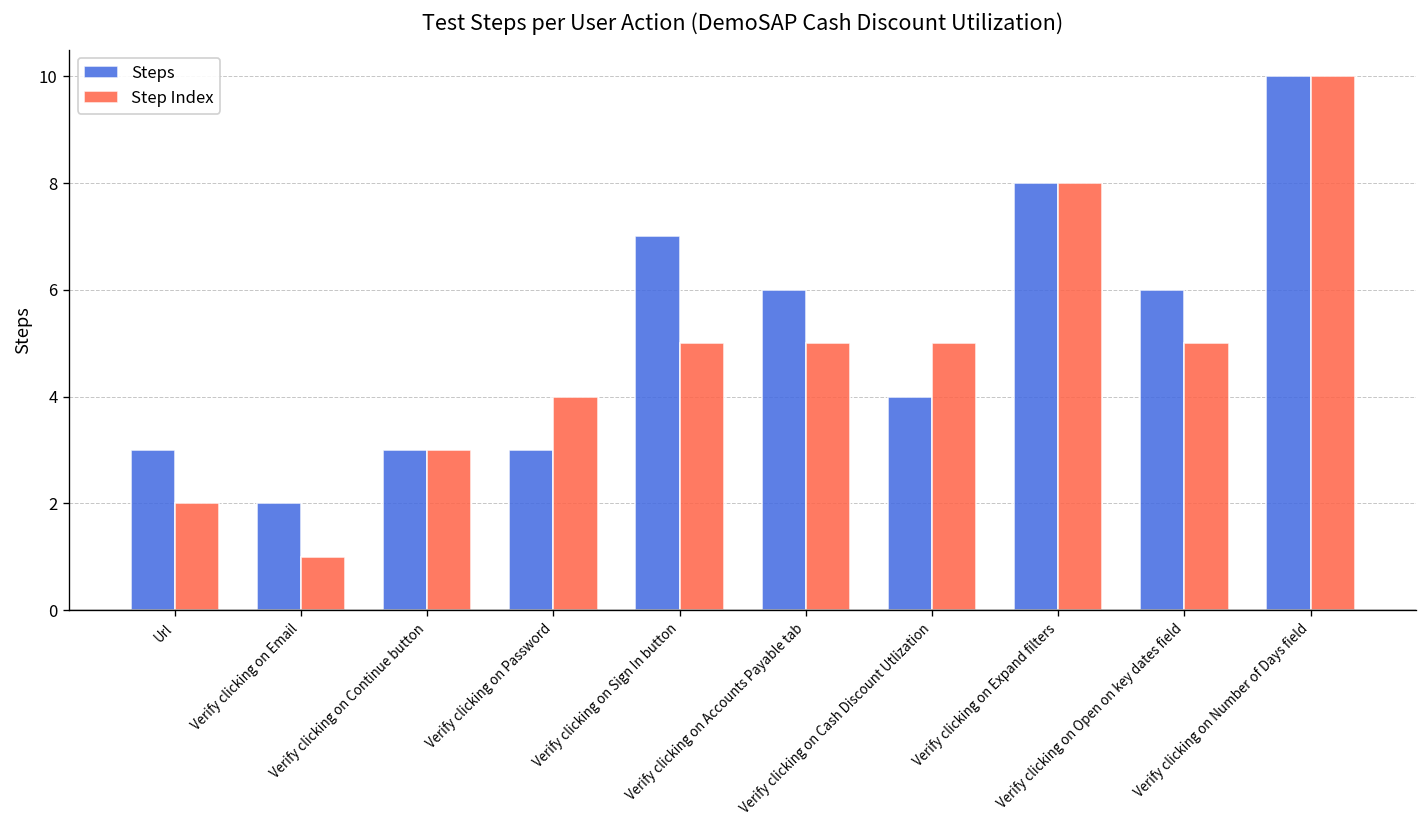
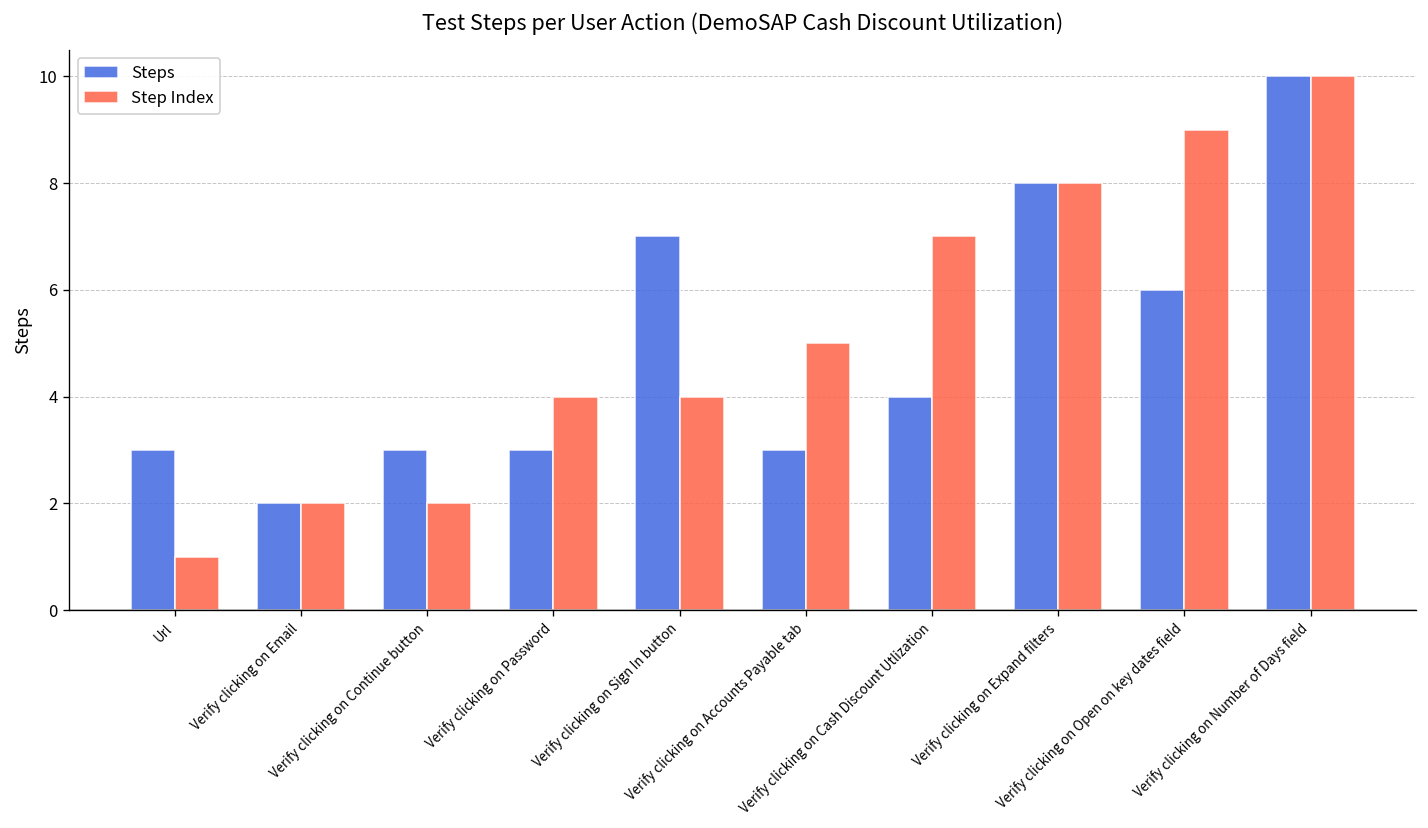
  {
    "Steps": {
      "Url": 3,
      "Verify clicking on Email": 2,
      "Verify clicking on Continue button": 3,
      "Verify clicking on Password": 3,
      "Verify clicking on Sign In button": 7,
-     "Verify clicking on Accounts Payable tab": 6,
+     "Verify clicking on Accounts Payable tab": 3,
      "Verify clicking on Cash Discount Utlization": 4,
      "Verify clicking on Expand filters": 8,
      "Verify clicking on Open on key dates field": 6,
      "Verify clicking on Number of Days field": 10
    },
    "Step Index": {
-     "Url": 2,
-     "Verify clicking on Email": 1,
-     "Verify clicking on Continue button": 3,
+     "Url": 1,
+     "Verify clicking on Email": 2,
+     "Verify clicking on Continue button": 2,
      "Verify clicking on Password": 4,
-     "Verify clicking on Sign In button": 5,
+     "Verify clicking on Sign In button": 4,
      "Verify clicking on Accounts Payable tab": 5,
-     "Verify clicking on Cash Discount Utlization": 5,
+     "Verify clicking on Cash Discount Utlization": 7,
      "Verify clicking on Expand filters": 8,
-     "Verify clicking on Open on key dates field": 5,
+     "Verify clicking on Open on key dates field": 9,
      "Verify clicking on Number of Days field": 10
    }
  }
